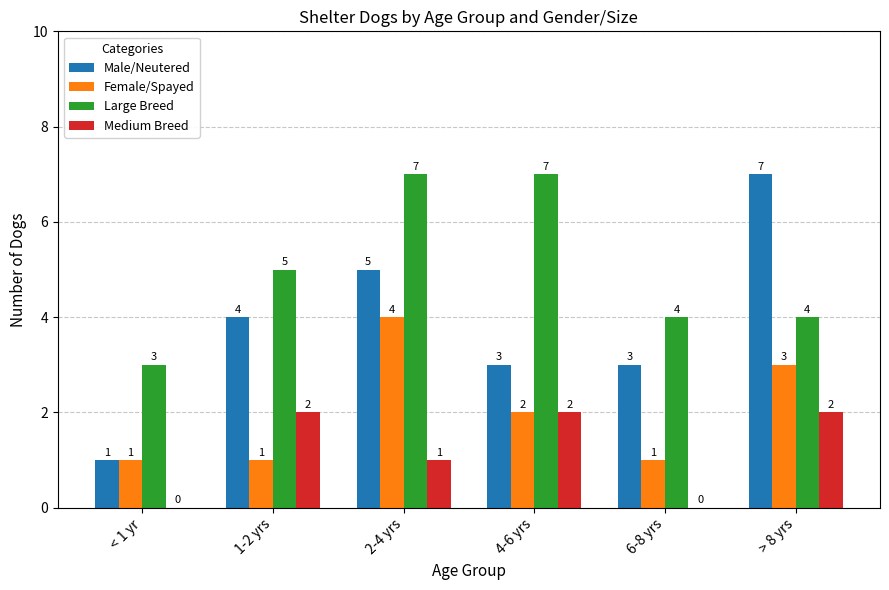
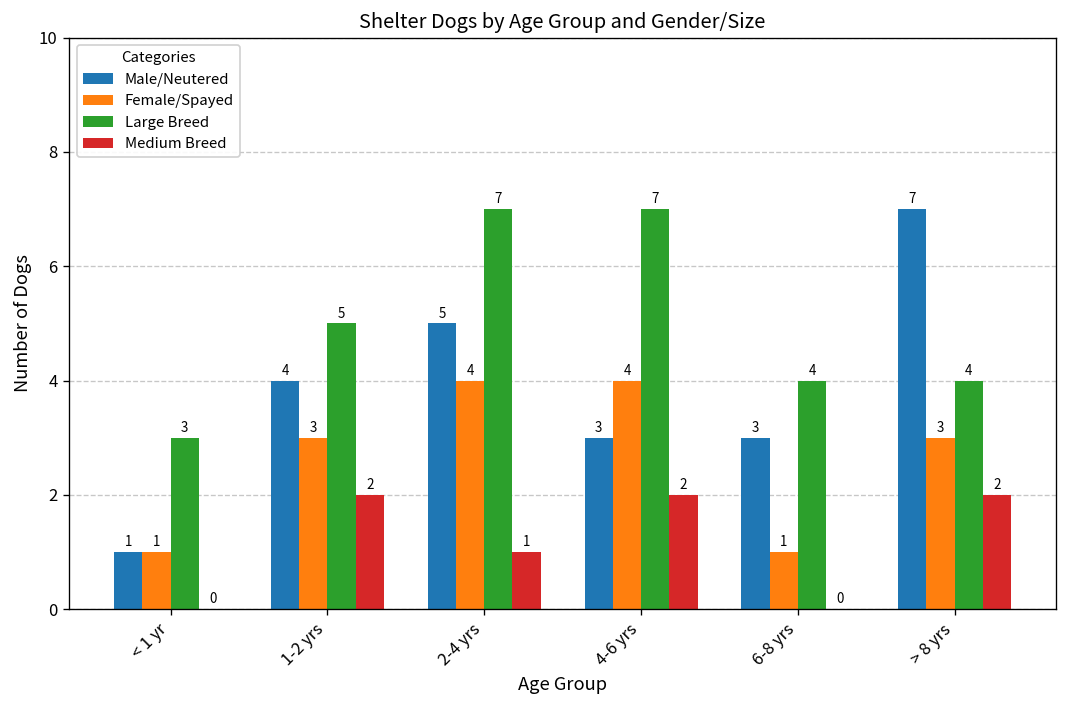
  {
    "Male/Neutered": {
      "< 1 yr": 1,
      "1-2 yrs": 4,
      "2-4 yrs": 5,
      "4-6 yrs": 3,
      "6-8 yrs": 3,
      "> 8 yrs": 7
    },
    "Female/Spayed": {
      "< 1 yr": 1,
-     "1-2 yrs": 1,
+     "1-2 yrs": 3,
      "2-4 yrs": 4,
-     "4-6 yrs": 2,
+     "4-6 yrs": 4,
      "6-8 yrs": 1,
      "> 8 yrs": 3
    },
    "Large Breed": {
      "< 1 yr": 3,
      "1-2 yrs": 5,
      "2-4 yrs": 7,
      "4-6 yrs": 7,
      "6-8 yrs": 4,
      "> 8 yrs": 4
    },
    "Medium Breed": {
      "< 1 yr": 0,
      "1-2 yrs": 2,
      "2-4 yrs": 1,
      "4-6 yrs": 2,
      "6-8 yrs": 0,
      "> 8 yrs": 2
    }
  }
